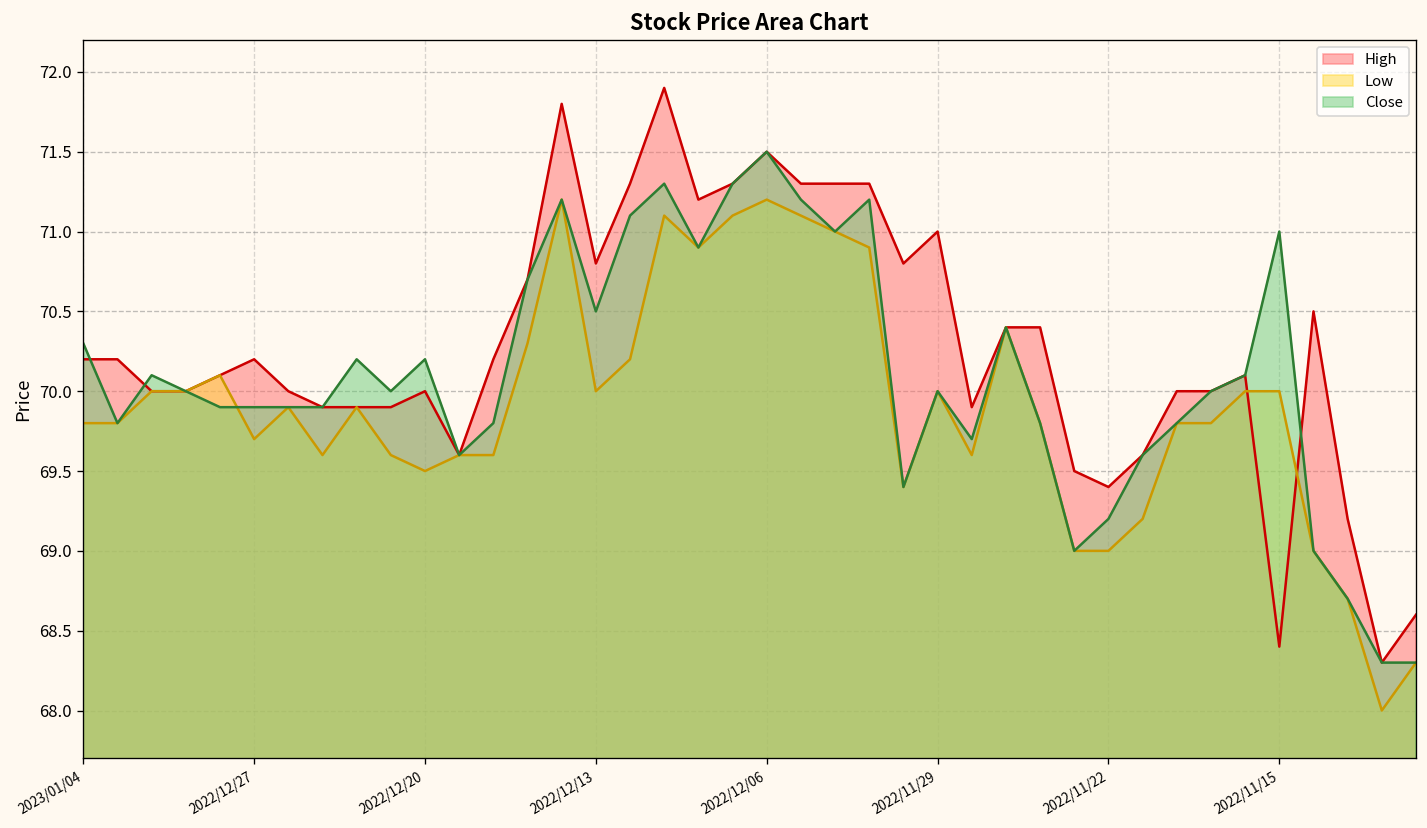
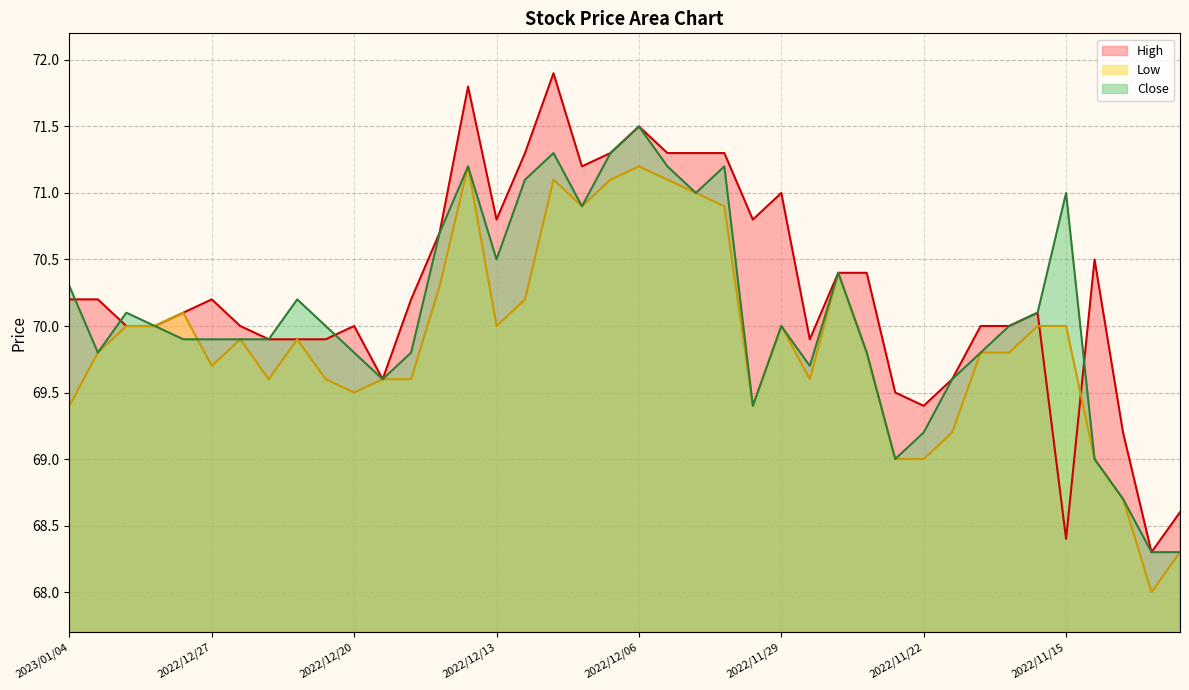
  {
    "High": {
      "2023/01/04": 70.2,
      "2022/12/27": 70.2,
      "2022/12/20": 70.0,
      "2022/12/13": 70.8,
      "2022/11/29": 71.0,
      "2022/11/22": 69.4,
      "2022/11/15": 68.4
    },
    "Low": {
-     "2023/01/04": 69.8,
+     "2023/01/04": 69.4,
      "2022/12/27": 69.7,
      "2022/12/20": 69.5,
      "2022/12/13": 70.0,
      "2022/12/06": 71.2,
      "2022/11/22": 69.0,
      "2022/11/15": 70.0
    },
    "Close": {
      "2023/01/04": 70.3,
      "2022/12/27": 69.9,
-     "2022/12/20": 70.2,
+     "2022/12/20": 69.8,
      "2022/12/13": 70.5,
      "2022/11/22": 69.2,
      "2022/11/15": 71.0
    }
  }
